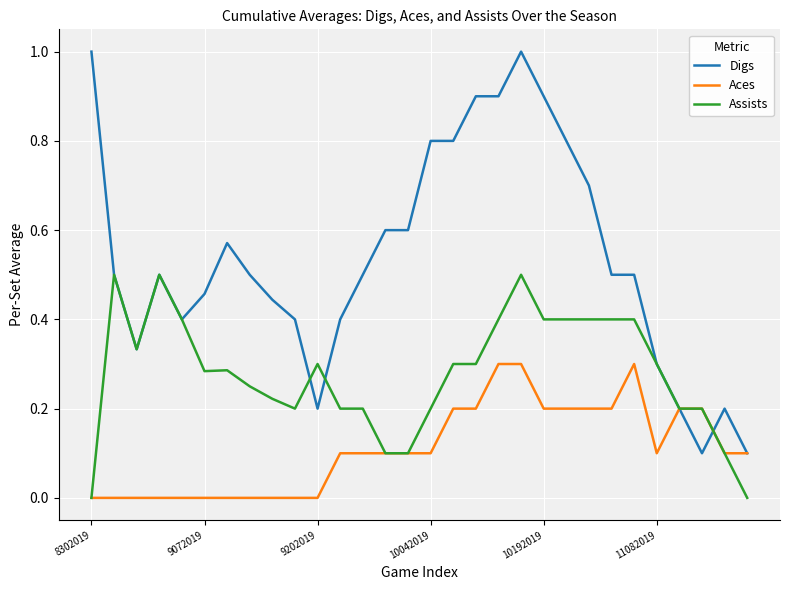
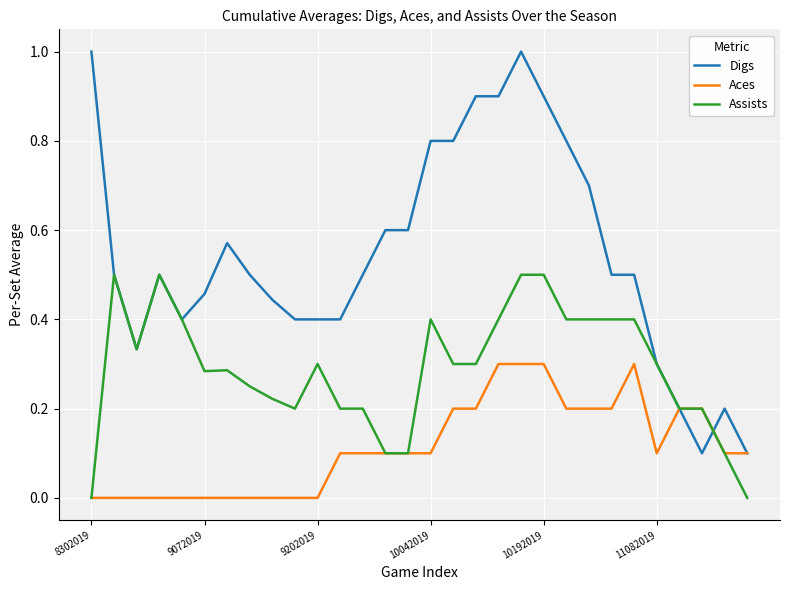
  {
    "Digs": {
      "9072019": 0.46,
-     "9202019": 0.2,
+     "9202019": 0.4,
      "10042019": 0.8,
      "10192019": 0.9
    },
    "Aces": {
      "9072019": 0.0,
      "9202019": 0.0,
      "10042019": 0.1,
-     "10192019": 0.2,
+     "10192019": 0.3,
      "11082019": 0.1
    },
    "Assists": {
      "9072019": 0.28,
      "9202019": 0.3,
-     "10042019": 0.2,
-     "10192019": 0.4
+     "10042019": 0.4,
+     "10192019": 0.5
    }
  }
